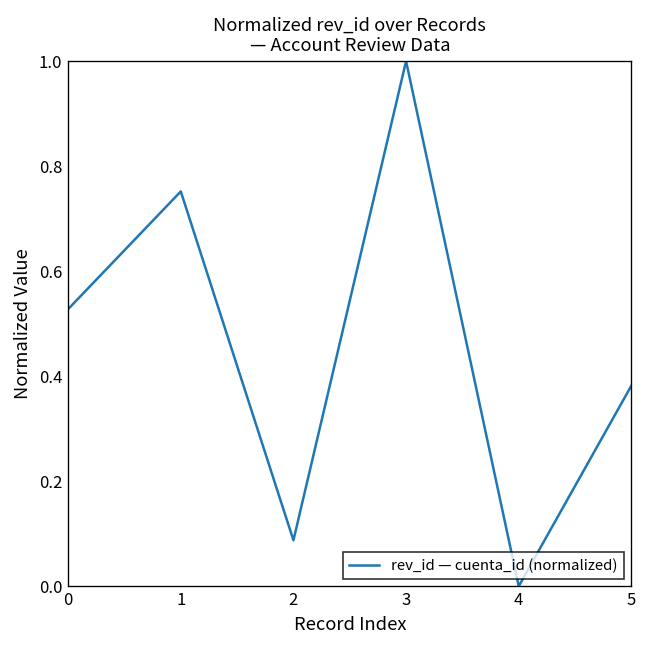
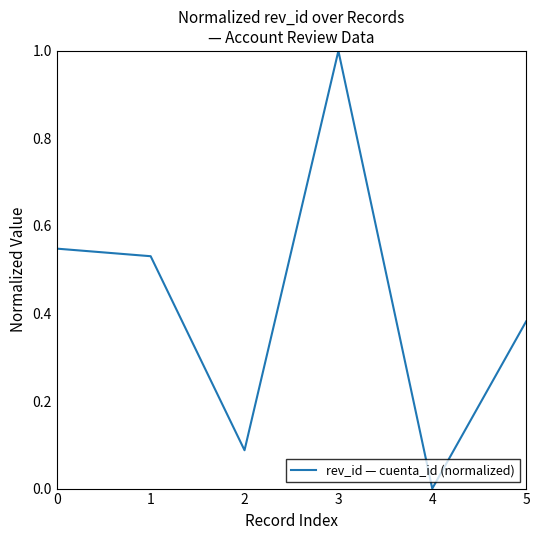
  {
-   "0": 0.53,
-   "1": 0.75,
+   "0": 0.55,
+   "1": 0.53,
    "2": 0.09,
    "3": 1.00,
    "4": 0.00,
    "5": 0.38
  }
